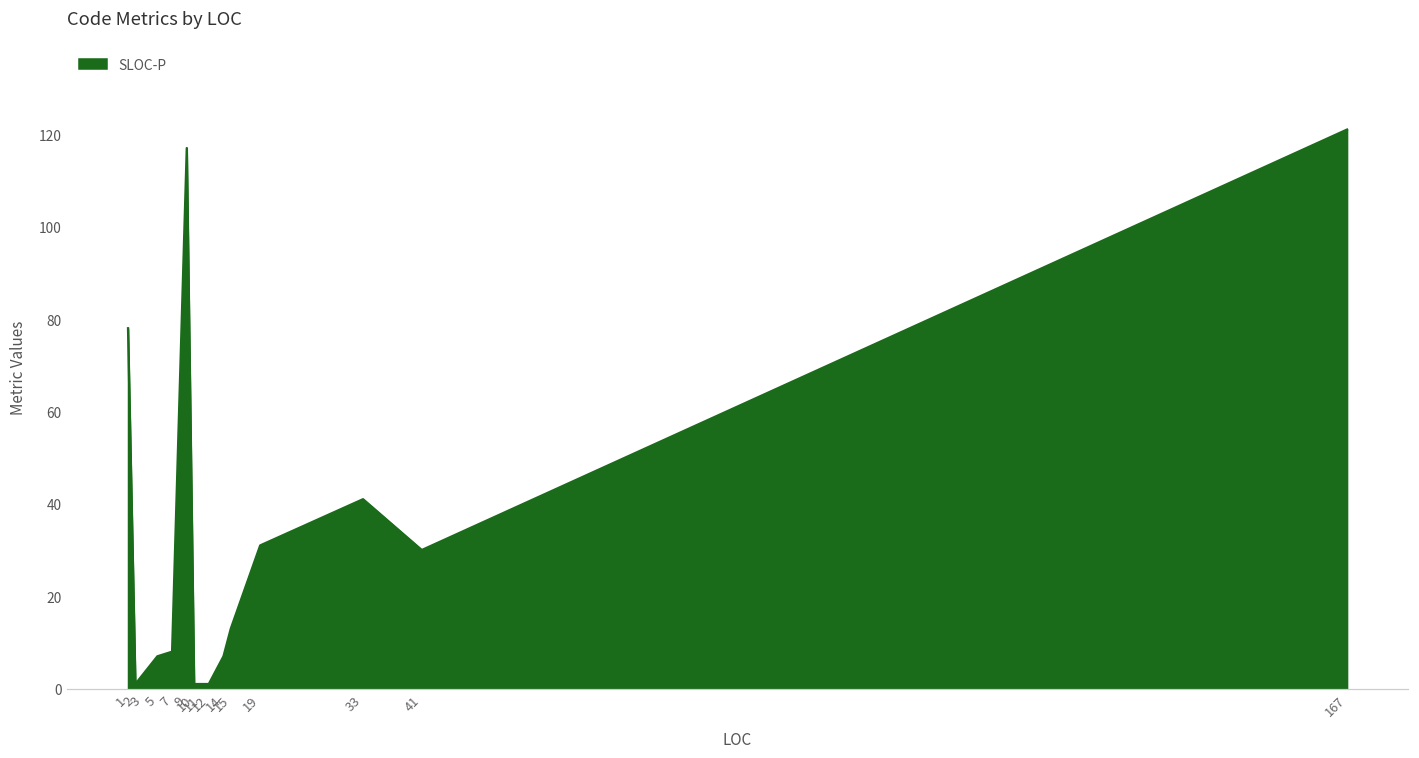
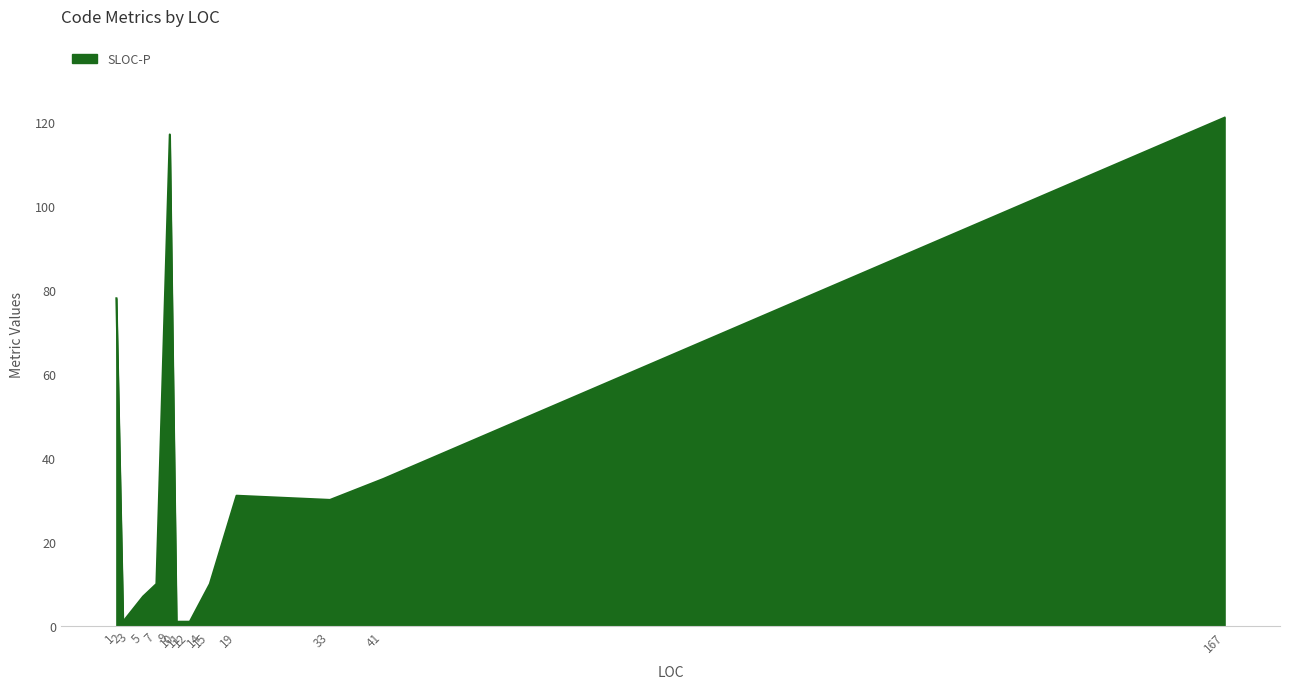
  {
    "1": 78,
    "2": 1,
    "3": 3,
    "5": 7,
-   "7": 8,
+   "7": 10,
    "9": 117,
    "10": 1,
    "11": 1,
    "12": 1,
    "14": 7,
-   "15": 13,
+   "15": 10,
    "19": 31,
-   "33": 41,
-   "41": 30,
+   "33": 30,
+   "41": 35,
    "167": 121
  }
